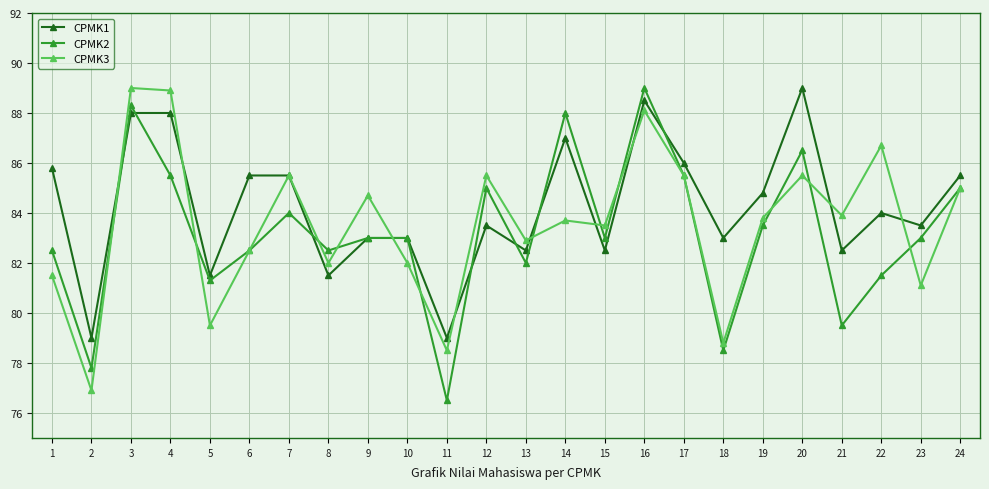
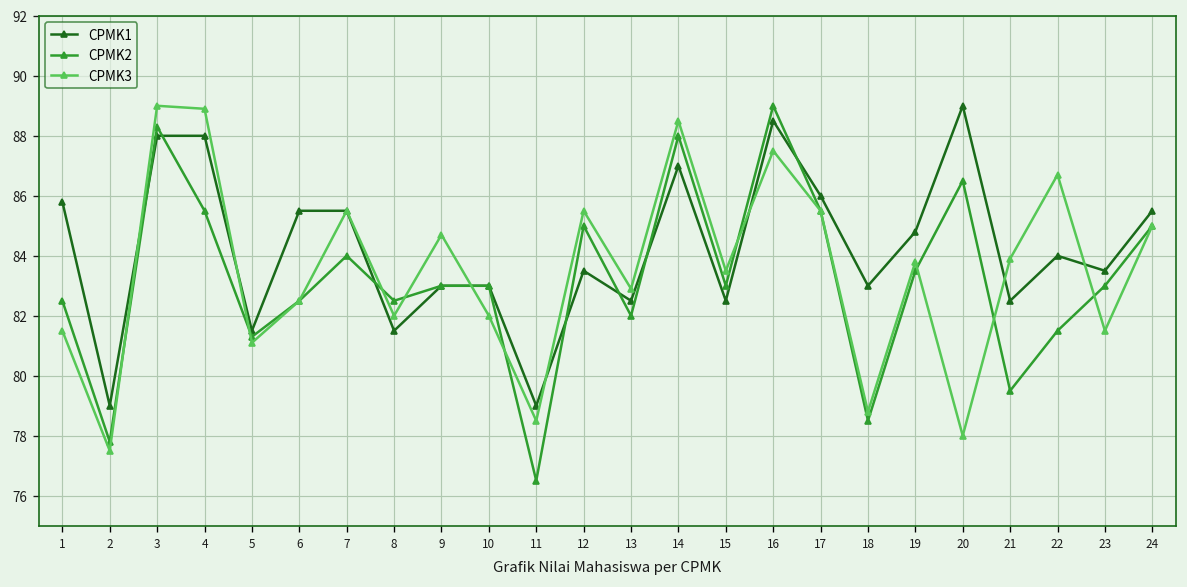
  {
    "CPMK3": {
      "1": 81.5,
-     "2": 76.9,
+     "2": 77.5,
      "3": 89.0,
      "4": 88.9,
-     "5": 79.5,
+     "5": 81.1,
      "8": 82.0,
      "9": 84.7,
      "10": 82.0,
      "11": 78.5,
      "12": 85.5,
      "13": 82.9,
-     "14": 83.7,
+     "14": 88.5,
      "15": 83.5,
-     "16": 88.1,
+     "16": 87.5,
      "18": 78.8,
      "19": 83.8,
-     "20": 85.5,
+     "20": 78.0,
      "21": 83.9,
      "22": 86.7,
-     "23": 81.1
+     "23": 81.5
    }
  }
